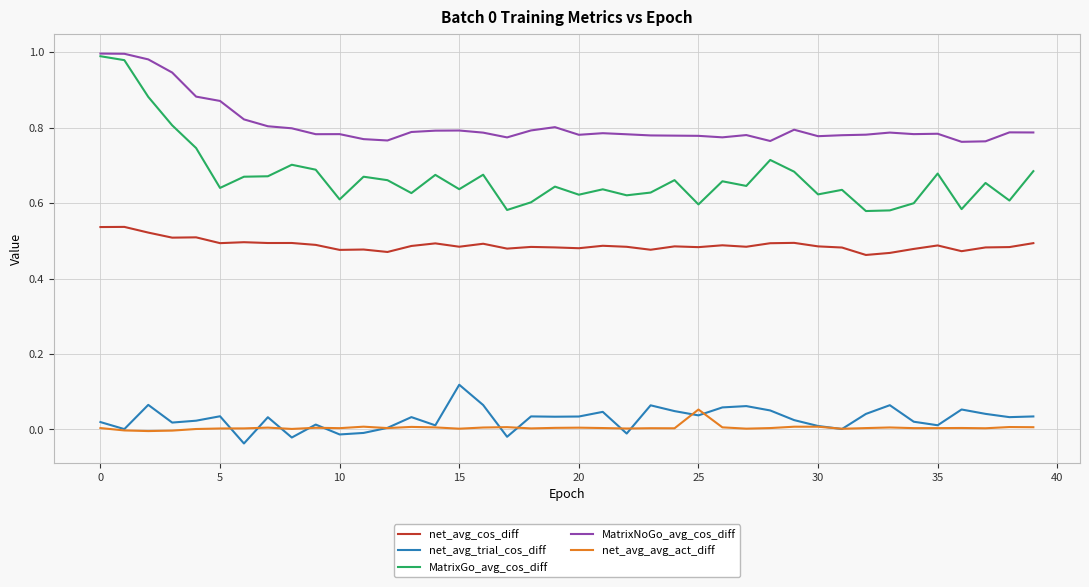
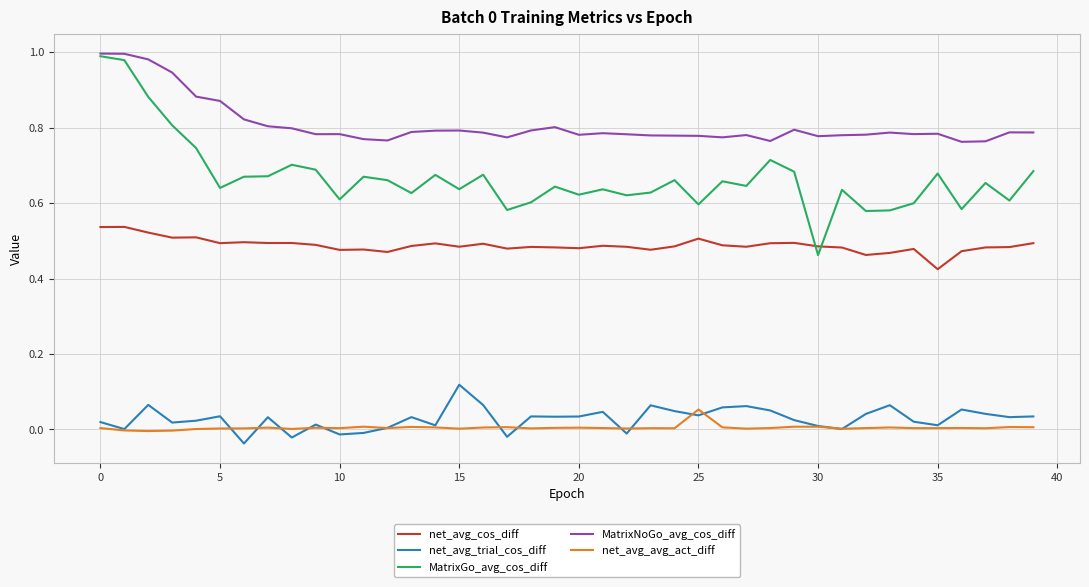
  {
    "net_avg_cos_diff": {
      "0": 0.54,
      "5": 0.49,
      "10": 0.48,
      "15": 0.48,
      "20": 0.48,
-     "25": 0.48,
+     "25": 0.51,
      "30": 0.49,
-     "35": 0.49
+     "35": 0.42
    },
    "net_avg_trial_cos_diff": {
      "0": 0.02,
      "5": 0.04,
      "10": -0.01,
      "15": 0.12,
      "20": 0.03,
      "25": 0.04,
      "35": 0.01
    },
    "MatrixGo_avg_cos_diff": {
      "0": 0.99,
      "5": 0.64,
      "10": 0.61,
      "15": 0.64,
      "20": 0.62,
      "25": 0.60,
-     "30": 0.62,
+     "30": 0.46,
      "35": 0.68
    },
    "MatrixNoGo_avg_cos_diff": {
      "0": 1.00,
      "5": 0.87,
      "10": 0.78,
      "15": 0.79,
      "20": 0.78,
      "25": 0.78,
      "30": 0.78,
      "35": 0.78
    },
    "net_avg_avg_act_diff": {
      "0": 0.00,
      "5": 0.00,
      "10": 0.00,
      "15": 0.00,
      "20": 0.00,
      "25": 0.05,
      "35": 0.00
    }
  }
